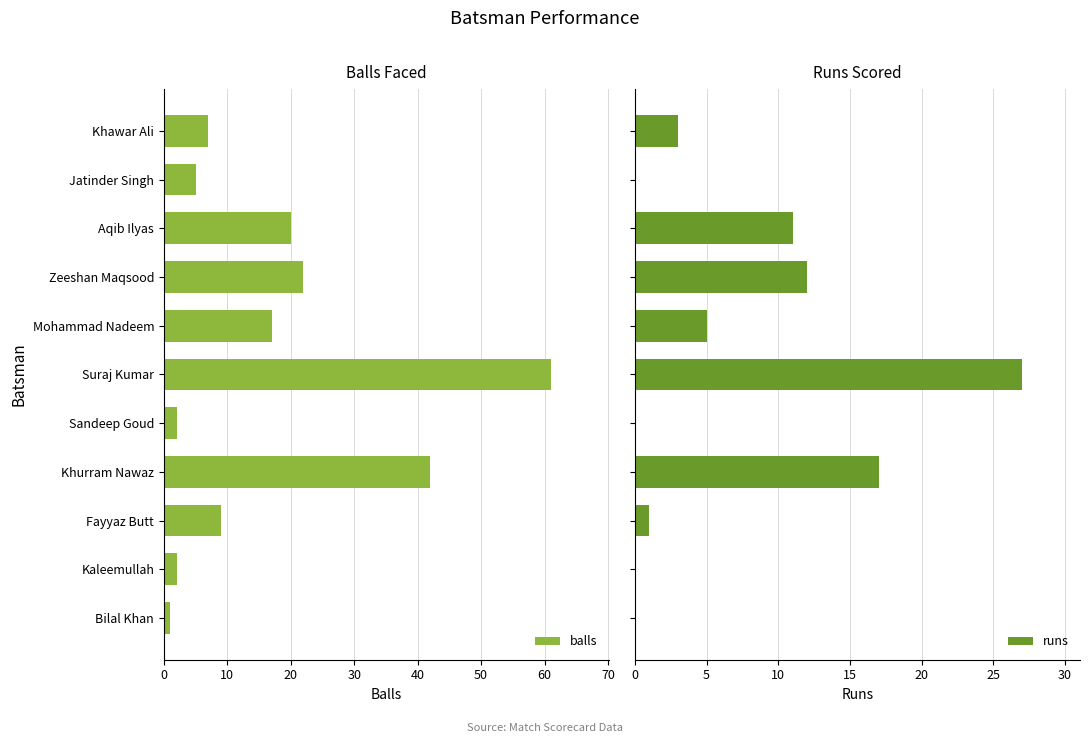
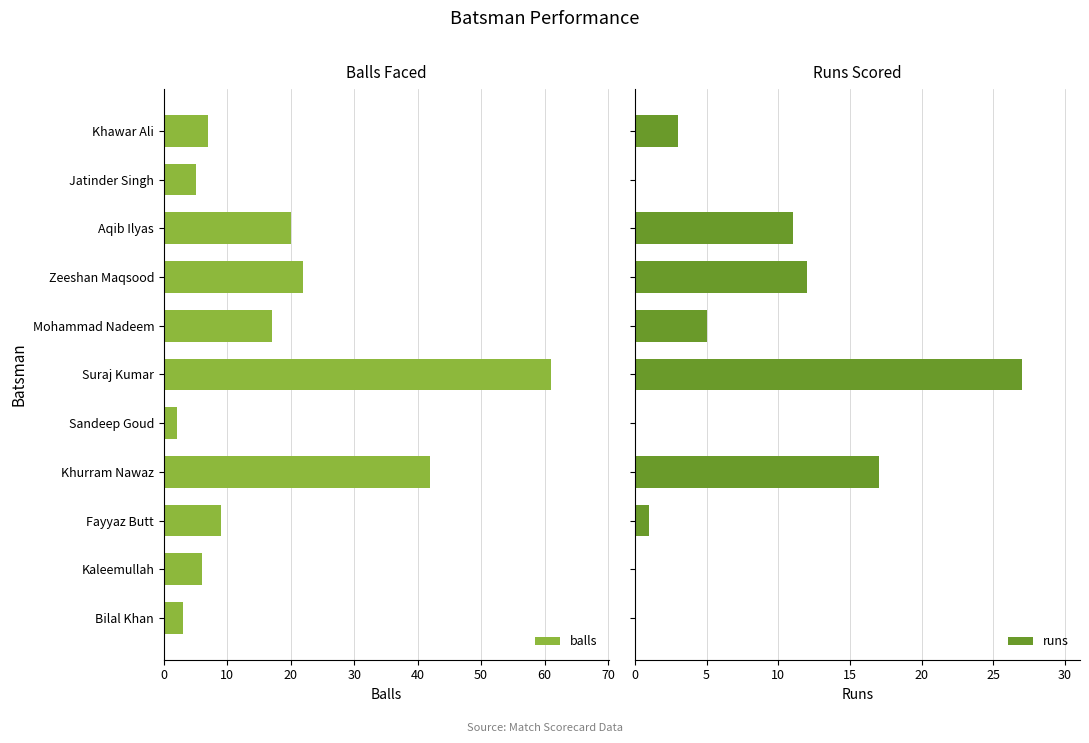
  {
    "Balls Faced": {
      "Khawar Ali": 7,
      "Jatinder Singh": 5,
      "Aqib Ilyas": 20,
      "Zeeshan Maqsood": 22,
      "Mohammad Nadeem": 17,
      "Suraj Kumar": 61,
      "Sandeep Goud": 2,
      "Khurram Nawaz": 42,
      "Fayyaz Butt": 9,
-     "Kaleemullah": 2,
-     "Bilal Khan": 1
+     "Kaleemullah": 6,
+     "Bilal Khan": 3
    }
  }
